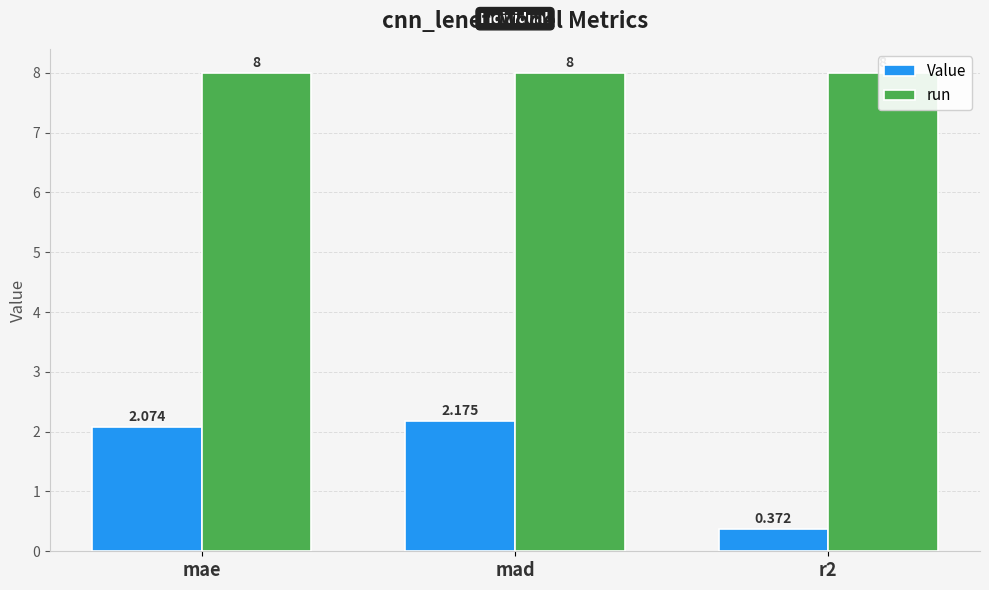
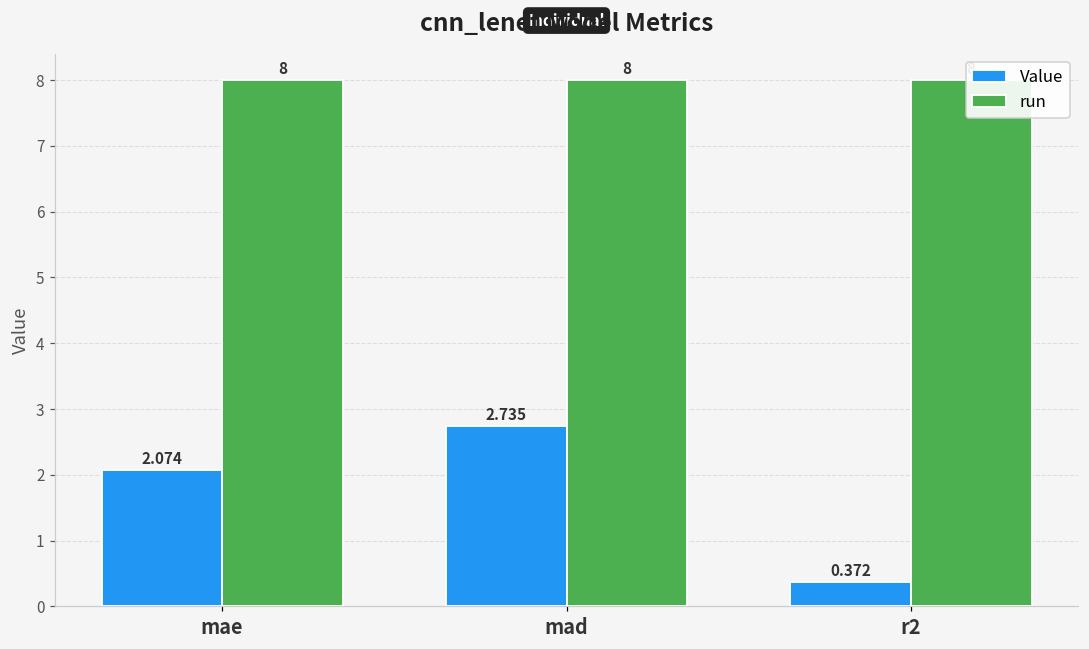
  {
    "Value": {
      "mae": 2.074,
-     "mad": 2.175,
+     "mad": 2.735,
      "r2": 0.372
    },
    "run": {
      "mae": 8,
      "mad": 8
    }
  }
